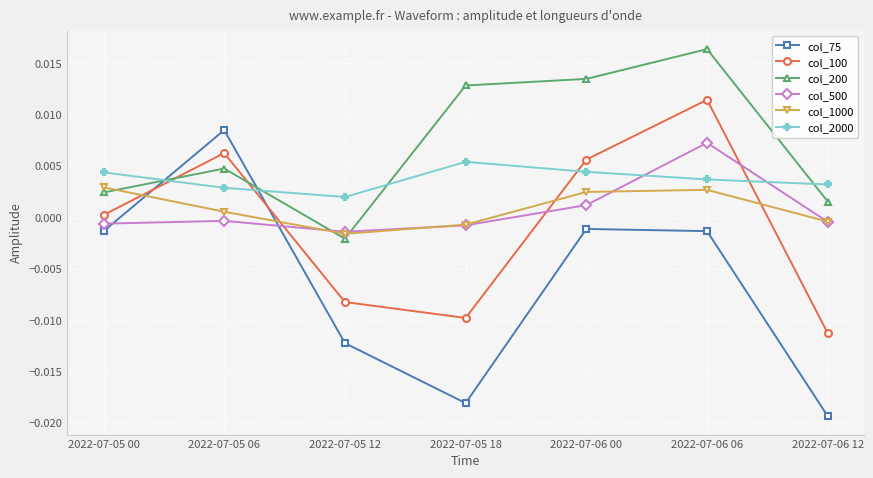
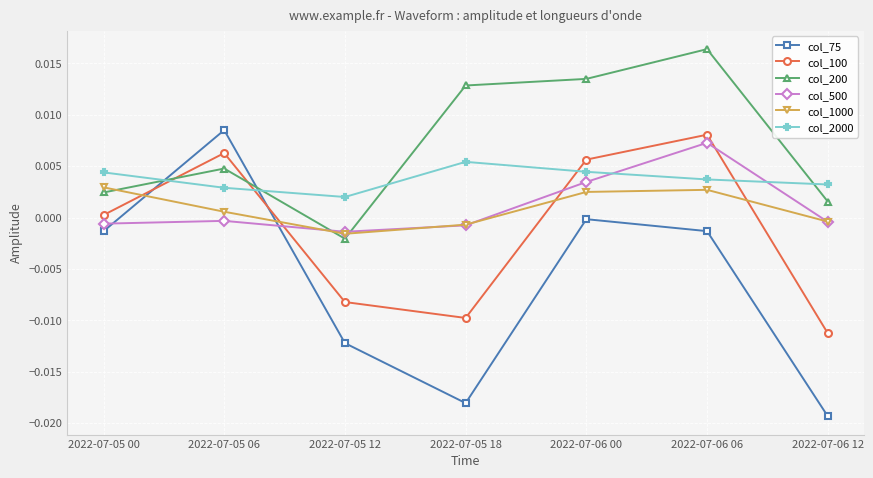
  {
    "col_75": {
      "2022-07-05 00": -0.0013,
      "2022-07-05 06": 0.0085,
      "2022-07-05 12": -0.0122,
      "2022-07-05 18": -0.0181,
-     "2022-07-06 00": -0.0011,
+     "2022-07-06 00": -0.0002,
      "2022-07-06 06": -0.0013,
      "2022-07-06 12": -0.0193
    },
    "col_100": {
      "2022-07-05 00": 0.0002,
      "2022-07-05 06": 0.0063,
      "2022-07-05 12": -0.0082,
      "2022-07-05 18": -0.0098,
      "2022-07-06 00": 0.0056,
-     "2022-07-06 06": 0.0115,
+     "2022-07-06 06": 0.0081,
      "2022-07-06 12": -0.0113
    },
    "col_200": {
      "2022-07-05 00": 0.0024,
      "2022-07-05 06": 0.0048,
      "2022-07-05 12": -0.0021,
      "2022-07-05 18": 0.0128,
      "2022-07-06 00": 0.0135,
      "2022-07-06 06": 0.0164,
      "2022-07-06 12": 0.0016
    },
    "col_500": {
      "2022-07-05 00": -0.0006,
      "2022-07-05 06": -0.0003,
-     "2022-07-06 00": 0.0012,
+     "2022-07-06 00": 0.0035,
      "2022-07-06 06": 0.0073
    },
    "col_1000": {
      "2022-07-05 00": 0.0029,
      "2022-07-05 06": 0.0006,
      "2022-07-06 00": 0.0025,
      "2022-07-06 06": 0.0027
    },
    "col_2000": {
      "2022-07-05 00": 0.0044,
      "2022-07-05 06": 0.0029,
      "2022-07-05 12": 0.0020,
      "2022-07-05 18": 0.0054,
      "2022-07-06 00": 0.0044,
      "2022-07-06 06": 0.0037,
      "2022-07-06 12": 0.0032
    }
  }
